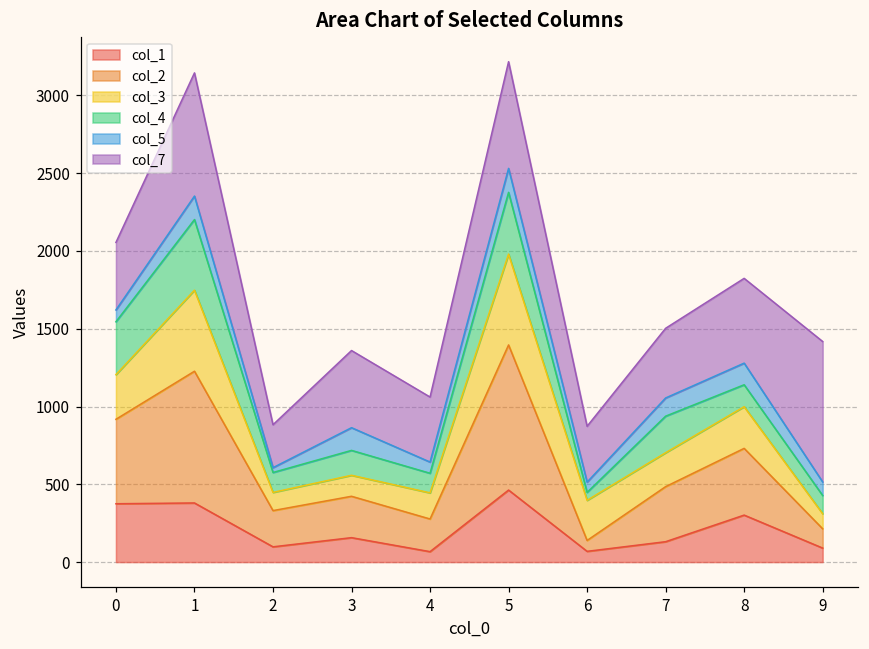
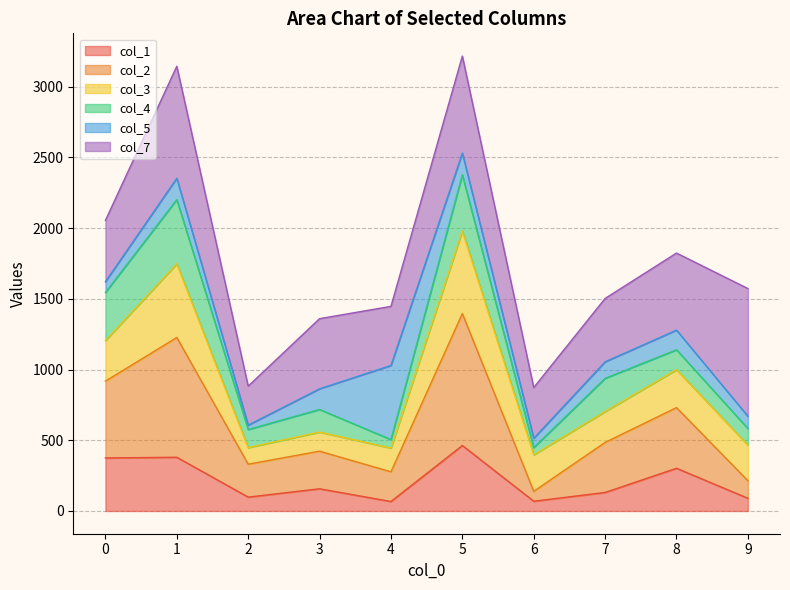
  {
    "col_3": {
      "0": 290,
      "1": 520,
      "2": 120,
      "3": 140,
      "4": 170,
      "5": 580,
      "6": 260,
      "7": 220,
      "8": 270,
-     "9": 100
+     "9": 250
    },
    "col_4": {
      "0": 340,
      "1": 450,
      "2": 130,
      "3": 160,
-     "4": 130,
+     "4": 60,
      "5": 400,
      "6": 50,
      "7": 240,
      "8": 140,
      "9": 120
    },
    "col_5": {
      "0": 80,
      "1": 150,
      "2": 30,
      "3": 150,
-     "4": 70,
+     "4": 520,
      "5": 150,
      "6": 70,
      "7": 120,
      "8": 140,
      "9": 90
    },
    "col_7": {
      "0": 430,
      "1": 790,
      "2": 280,
      "3": 500,
      "4": 420,
      "5": 690,
      "6": 360,
      "7": 450,
      "8": 550,
      "9": 900
    }
  }
